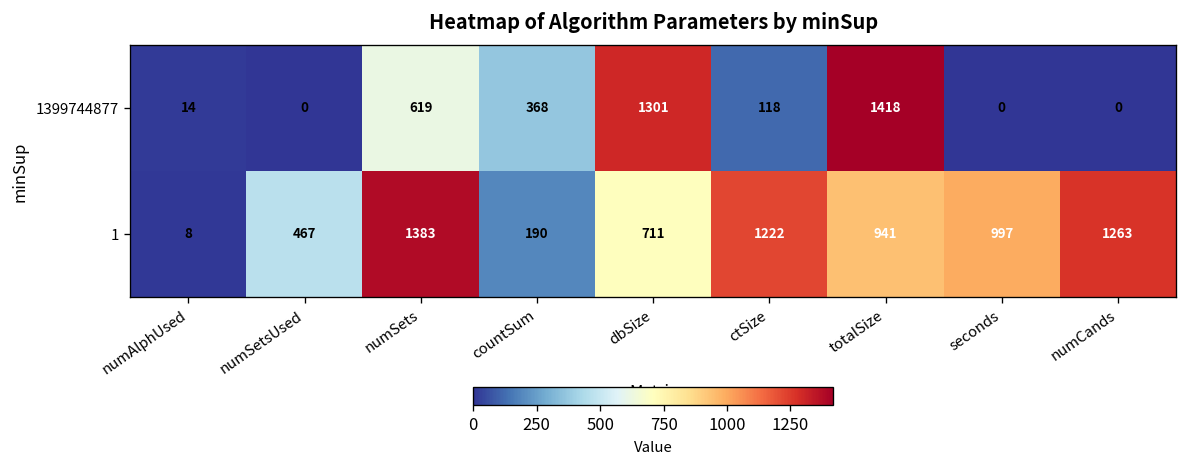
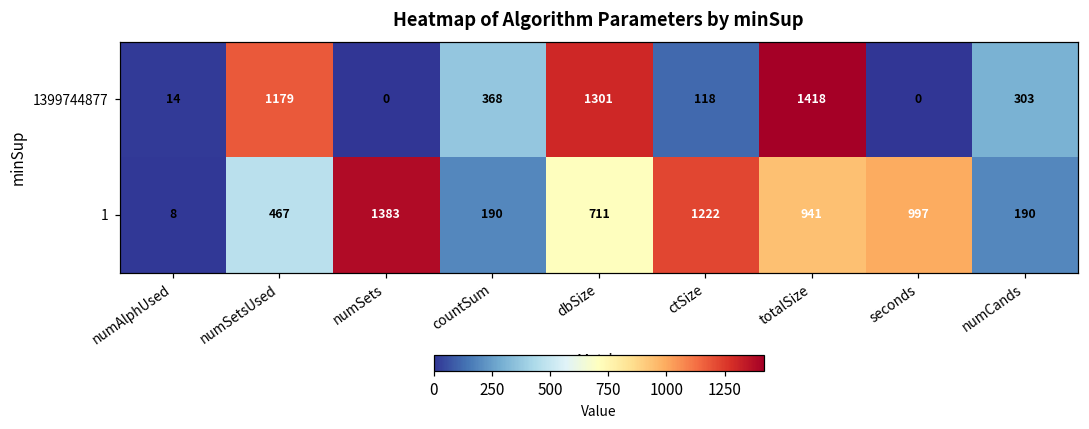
  {
    "1399744877": {
      "numAlphUsed": 14,
-     "numSetsUsed": 0,
-     "numSets": 619,
+     "numSetsUsed": 1179,
+     "numSets": 0,
      "countSum": 368,
      "dbSize": 1301,
      "ctSize": 118,
      "totalSize": 1418,
      "seconds": 0,
-     "numCands": 0
+     "numCands": 303
    },
    "1": {
      "numAlphUsed": 8,
      "numSetsUsed": 467,
      "numSets": 1383,
      "countSum": 190,
      "dbSize": 711,
      "ctSize": 1222,
      "totalSize": 941,
      "seconds": 997,
-     "numCands": 1263
+     "numCands": 190
    }
  }
